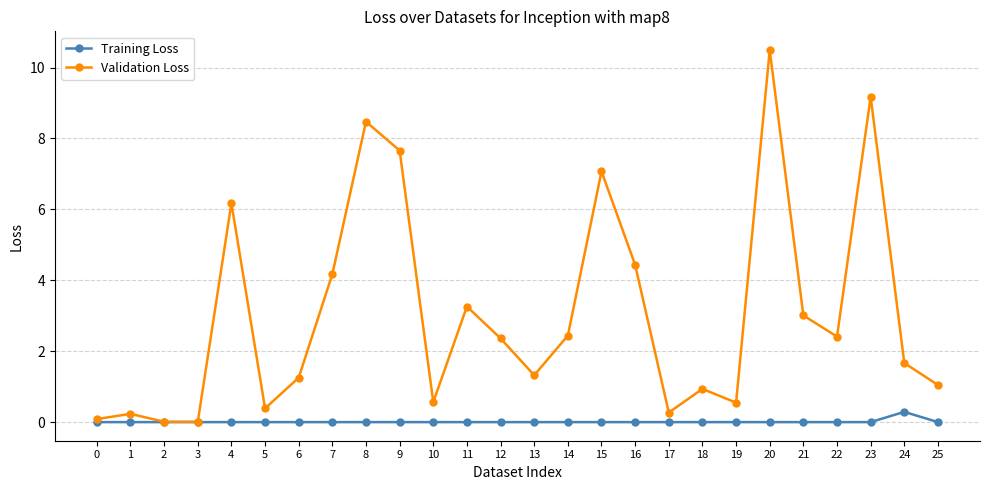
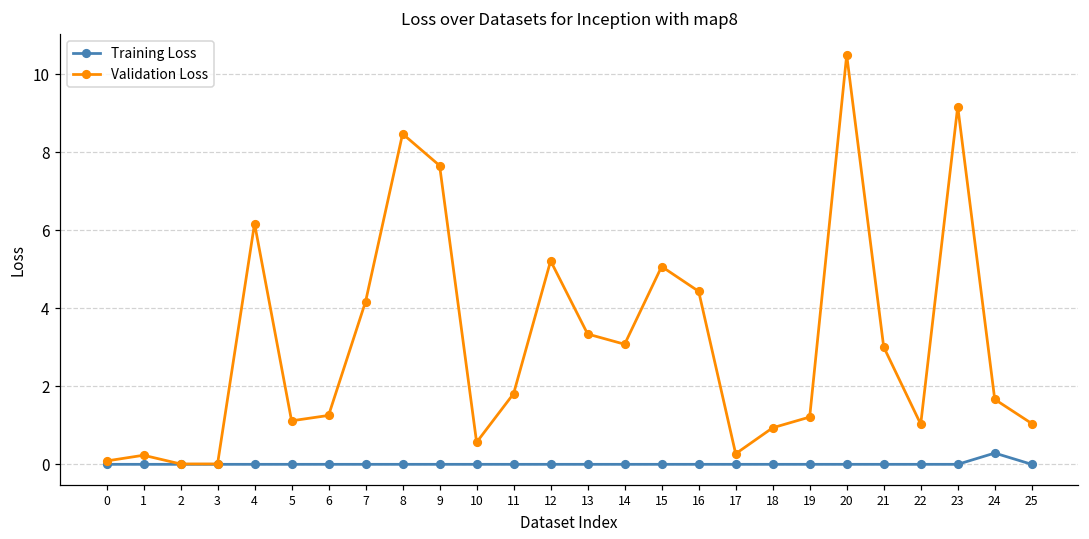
  {
    "Training Loss": {
      "0": 0.0,
      "1": 0.0,
      "4": 0.0,
      "5": 0.0,
      "6": 0.0,
      "7": 0.0,
      "8": 0.0,
      "9": 0.0,
      "10": 0.0,
      "11": 0.0,
      "12": 0.0,
      "13": 0.0,
      "14": 0.0,
      "15": 0.0,
      "16": 0.0,
      "17": 0.0,
      "18": 0.0,
      "19": 0.0,
      "20": 0.0,
      "21": 0.0,
      "22": 0.0,
      "23": 0.0,
      "24": 0.3,
      "25": 0.0
    },
    "Validation Loss": {
      "0": 0.1,
      "1": 0.2,
      "4": 6.2,
-     "5": 0.4,
+     "5": 1.1,
      "6": 1.3,
      "7": 4.2,
      "8": 8.5,
      "9": 7.7,
      "10": 0.6,
-     "11": 3.3,
-     "12": 2.4,
-     "13": 1.3,
-     "14": 2.4,
-     "15": 7.1,
+     "11": 1.8,
+     "12": 5.2,
+     "13": 3.3,
+     "14": 3.1,
+     "15": 5.1,
      "16": 4.4,
      "17": 0.3,
      "18": 0.9,
-     "19": 0.5,
+     "19": 1.2,
      "20": 10.5,
      "21": 3.0,
-     "22": 2.4,
+     "22": 1.0,
      "23": 9.2,
      "24": 1.7,
      "25": 1.0
    }
  }
